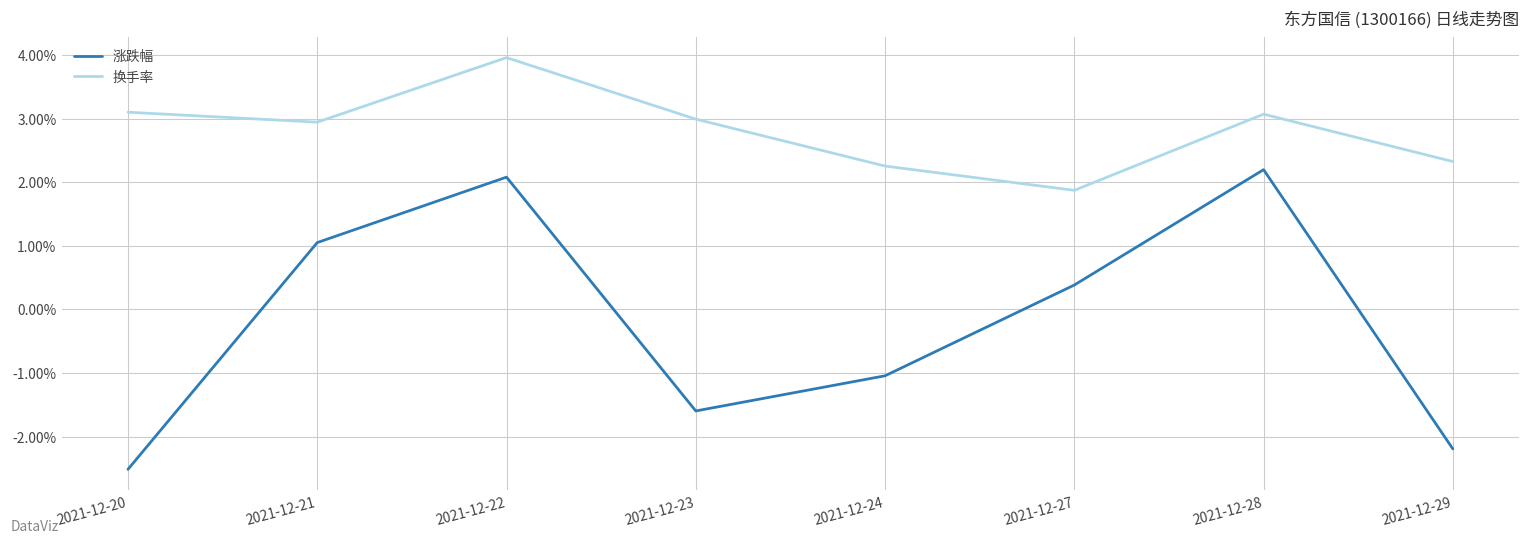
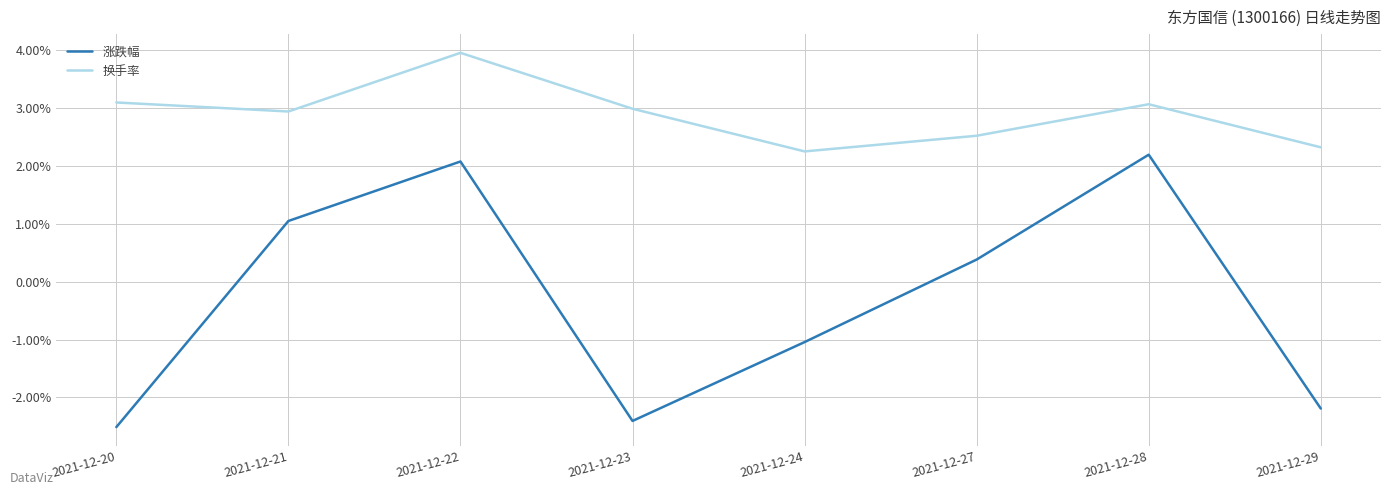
  {
    "涨跌幅": {
      "2021-12-20": "-2.5%",
      "2021-12-21": "1.1%",
      "2021-12-22": "2.1%",
-     "2021-12-23": "-1.6%",
+     "2021-12-23": "-2.4%",
      "2021-12-24": "-1.0%",
      "2021-12-27": "0.4%",
      "2021-12-28": "2.2%",
      "2021-12-29": "-2.2%"
    },
    "换手率": {
      "2021-12-20": "3.1%",
      "2021-12-21": "2.9%",
      "2021-12-22": "4.0%",
      "2021-12-23": "3.0%",
      "2021-12-24": "2.3%",
-     "2021-12-27": "1.9%",
+     "2021-12-27": "2.5%",
      "2021-12-28": "3.1%",
      "2021-12-29": "2.3%"
    }
  }
